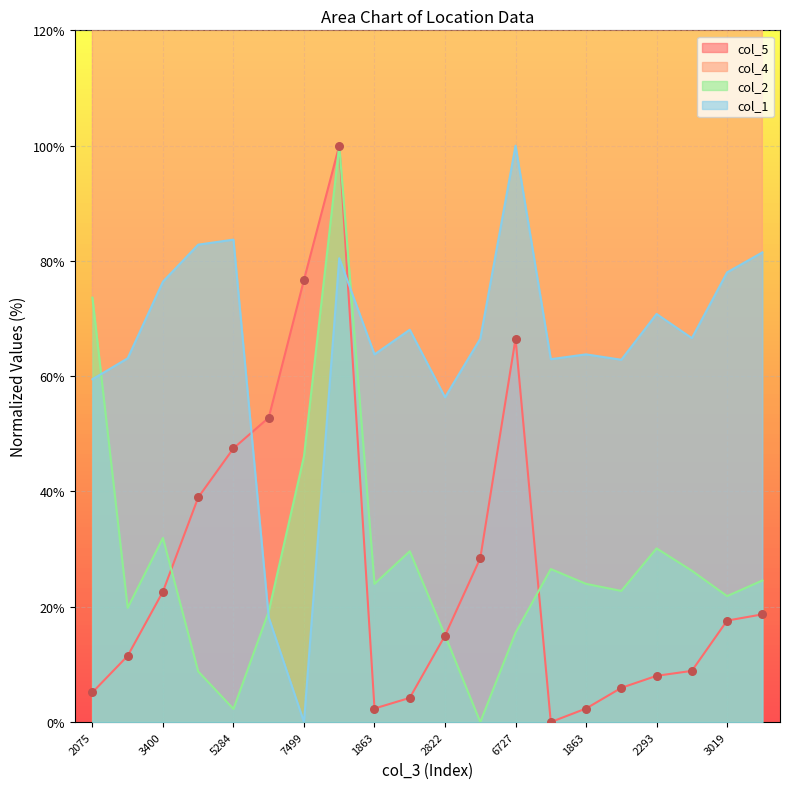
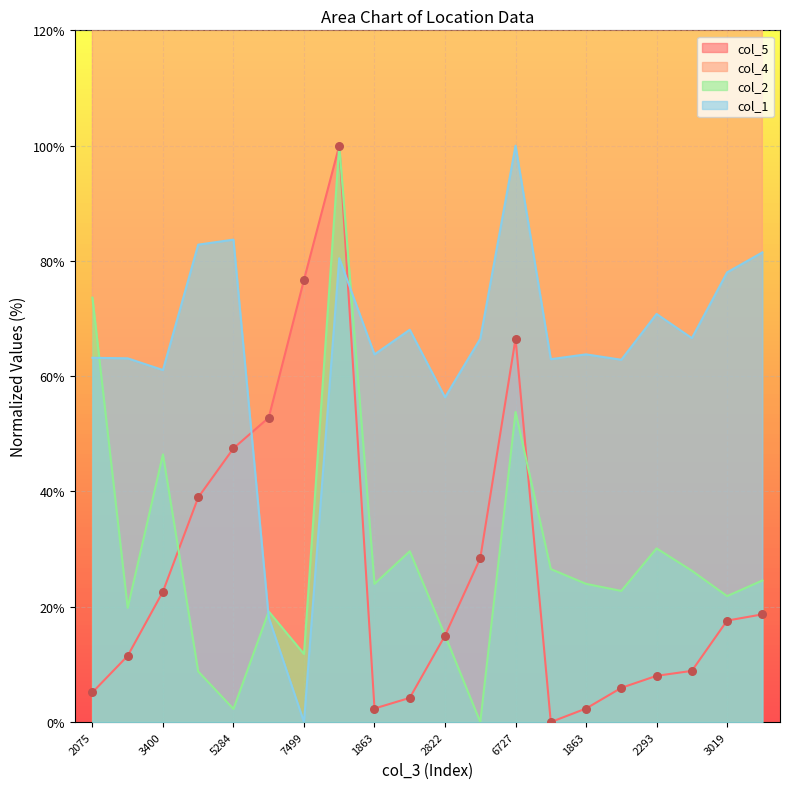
  {
    "col_2": {
      "2075": "74%",
-     "3400": "32%",
+     "3400": "46%",
      "5284": "2%",
-     "7499": "46%",
-     "6727": "16%",
+     "7499": "12%",
+     "6727": "54%",
      "2293": "30%",
      "3019": "22%"
    },
    "col_1": {
-     "2075": "59%",
-     "3400": "76%",
+     "2075": "63%",
+     "3400": "61%",
      "5284": "84%",
      "7499": "0%",
      "2822": "56%",
      "6727": "100%",
      "2293": "71%",
      "3019": "78%"
    }
  }
